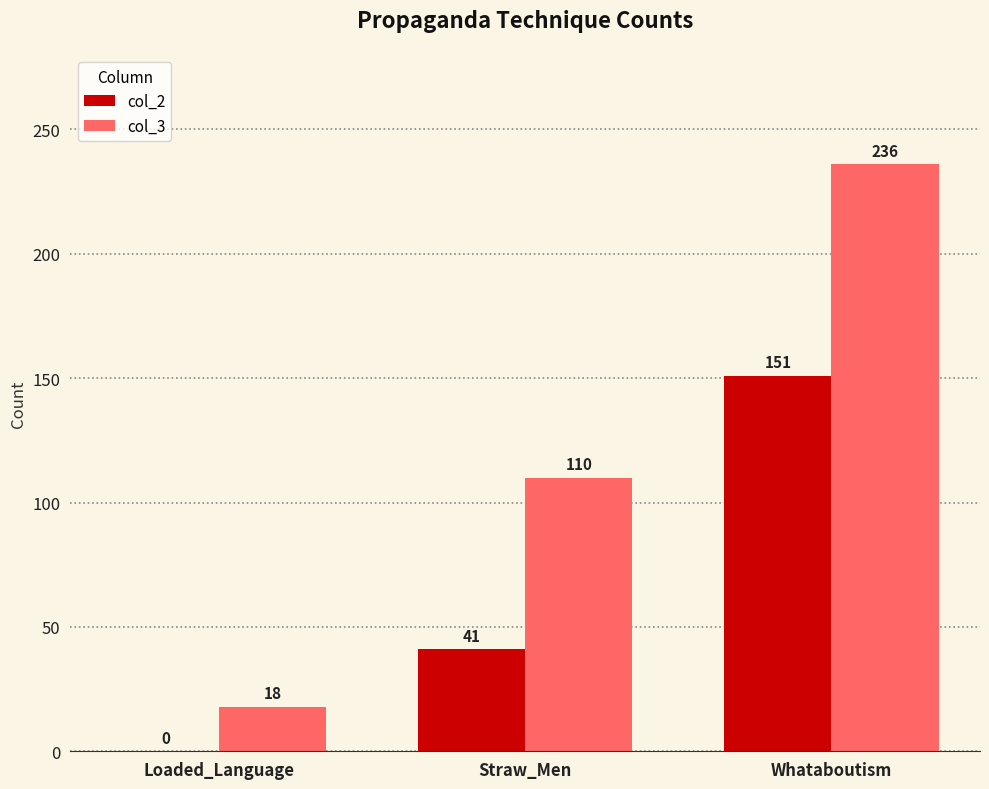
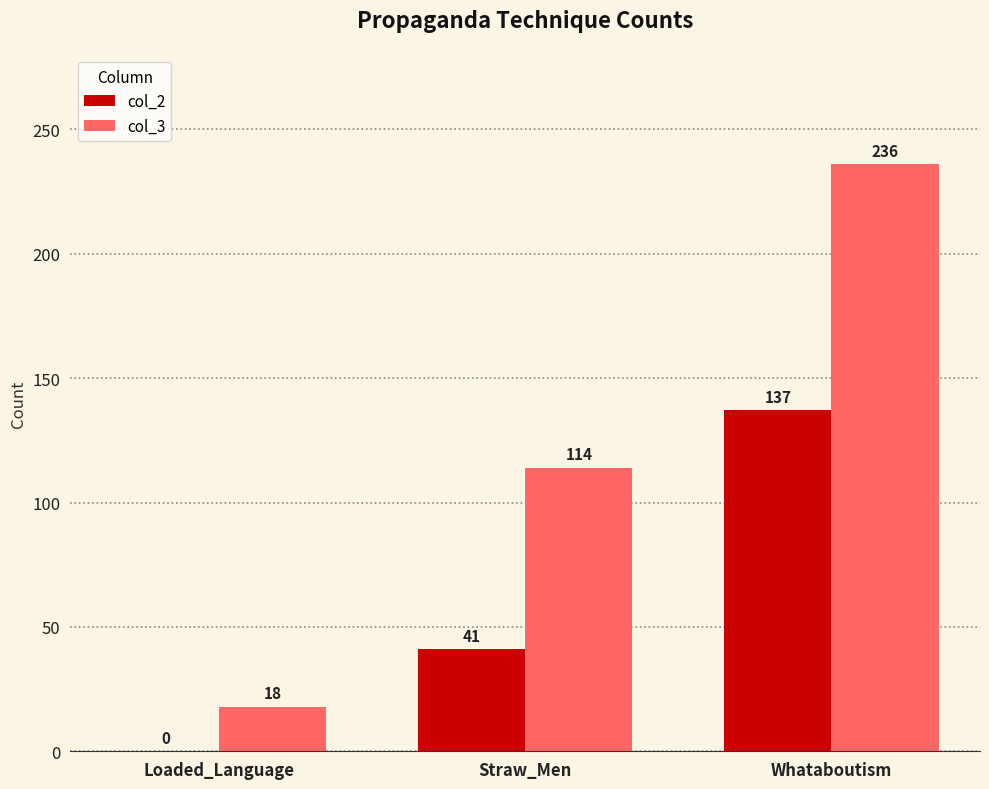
  {
    "col_2": {
      "Loaded_Language": 0,
      "Straw_Men": 41,
-     "Whataboutism": 151
+     "Whataboutism": 137
    },
    "col_3": {
      "Loaded_Language": 18,
-     "Straw_Men": 110,
+     "Straw_Men": 114,
      "Whataboutism": 236
    }
  }
